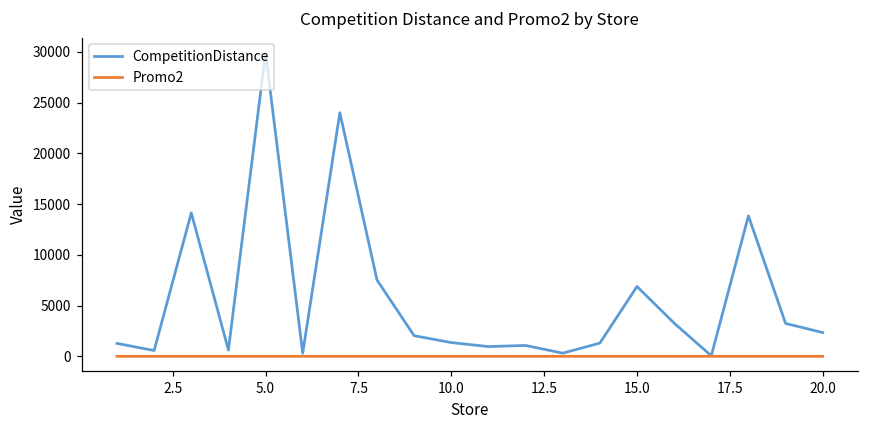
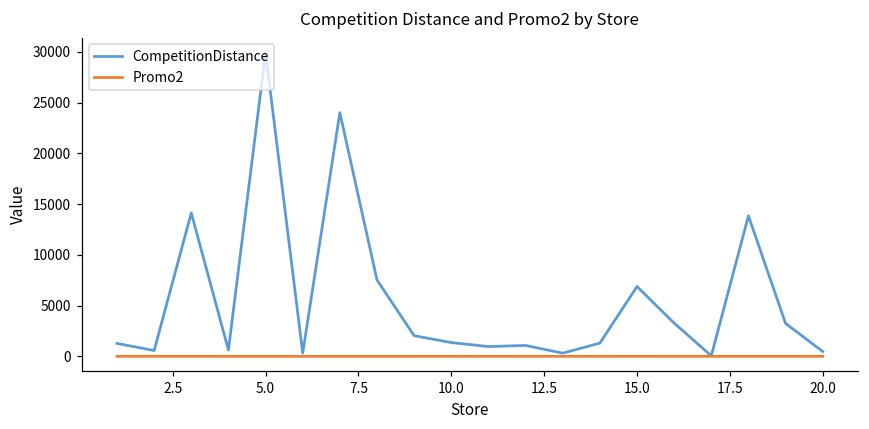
  {
    "CompetitionDistance": {
      "10.0": 1000,
      "15.0": 7000,
-     "20.0": 2000
+     "20.0": 0
    },
    "Promo2": {
      "5.0": 0,
      "10.0": 0,
      "15.0": 0,
      "20.0": 0
    }
  }
